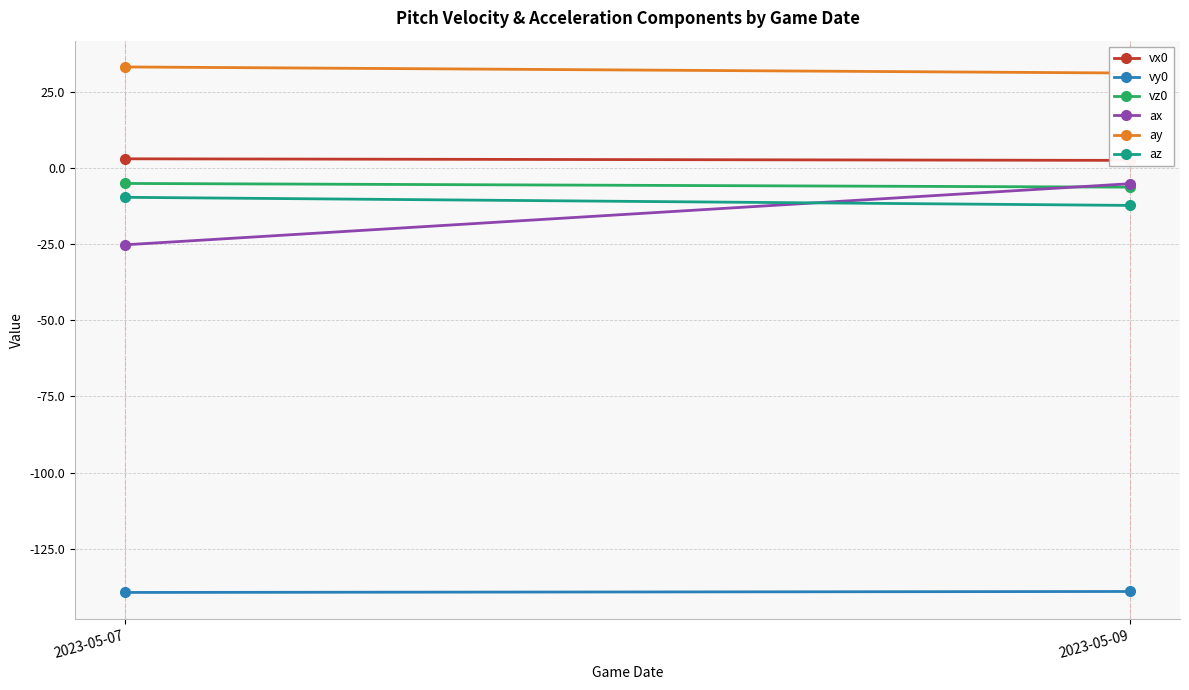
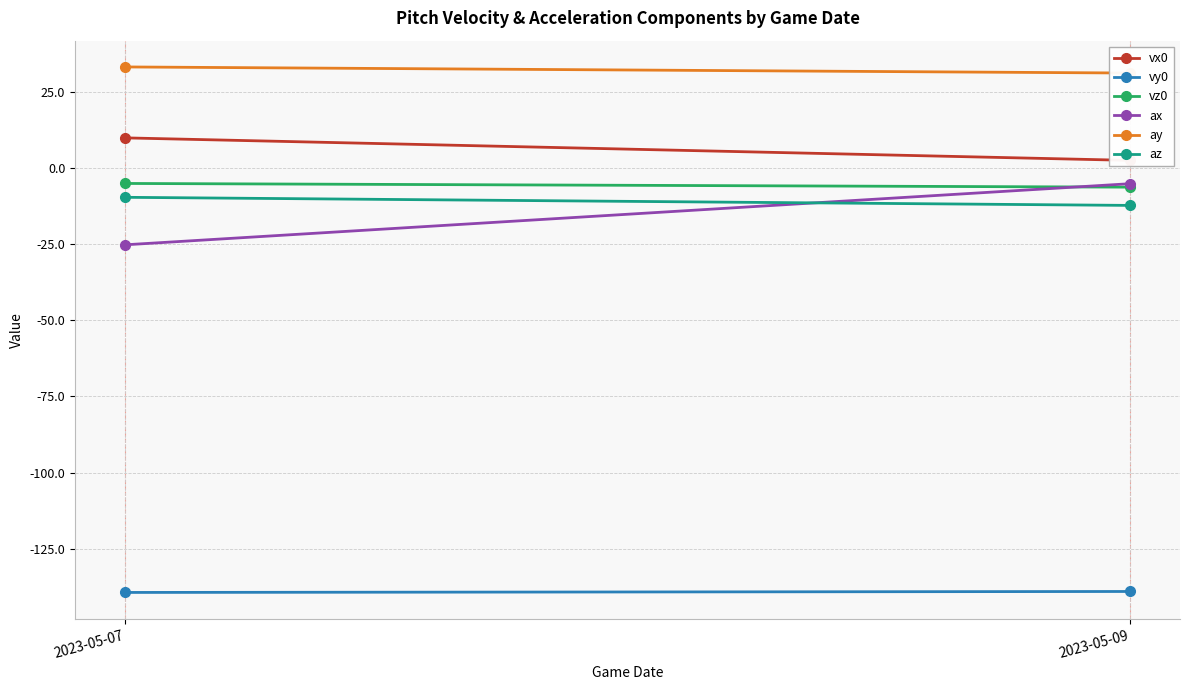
  {
    "vx0": {
-     "2023-05-07": 3
+     "2023-05-07": 10
    },
    "vy0": {
      "2023-05-07": -139,
      "2023-05-09": -139
    },
    "ax": {
      "2023-05-07": -25,
      "2023-05-09": -5
    },
    "ay": {
      "2023-05-07": 33
    }
  }
